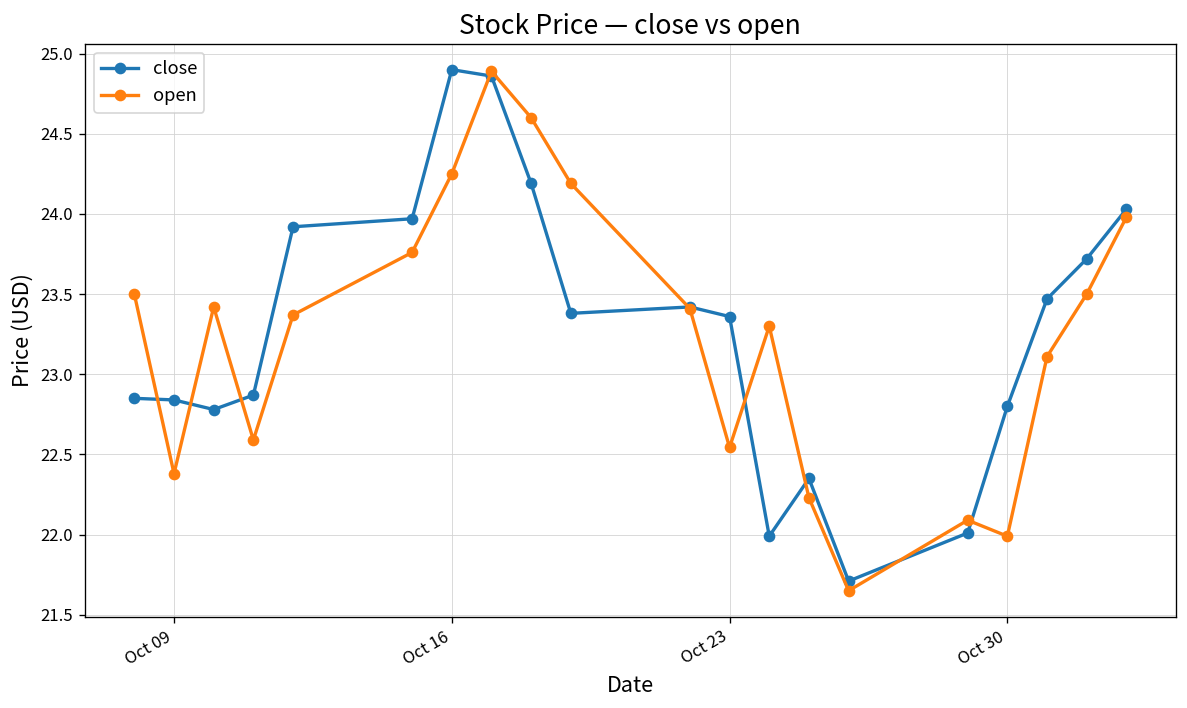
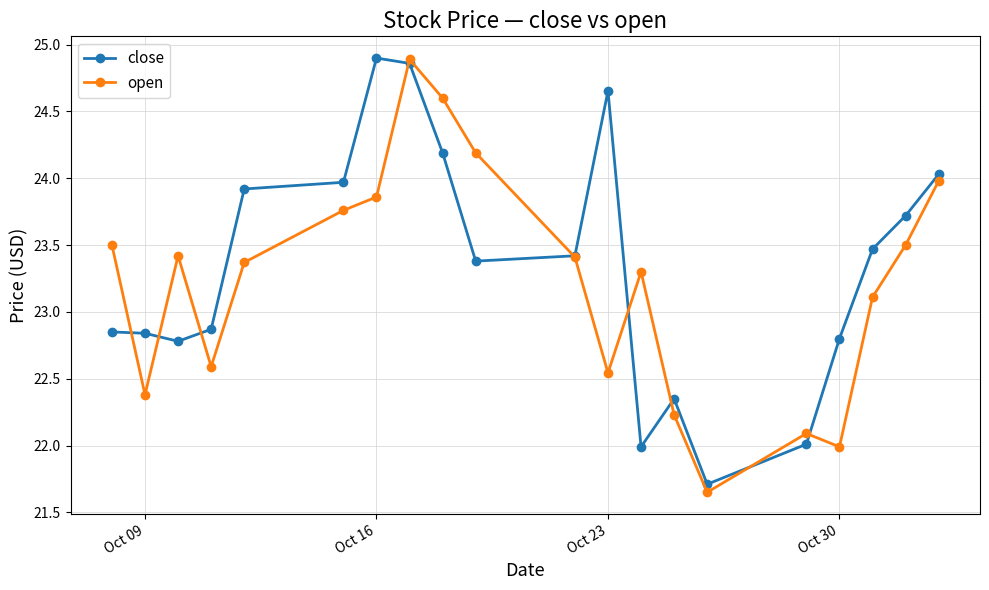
  {
    "close": {
      "Oct 09": 22.84,
      "Oct 16": 24.90,
-     "Oct 23": 23.36,
+     "Oct 23": 24.65,
      "Oct 30": 22.80
    },
    "open": {
      "Oct 09": 22.38,
-     "Oct 16": 24.25,
+     "Oct 16": 23.86,
      "Oct 23": 22.54,
      "Oct 30": 21.99
    }
  }
